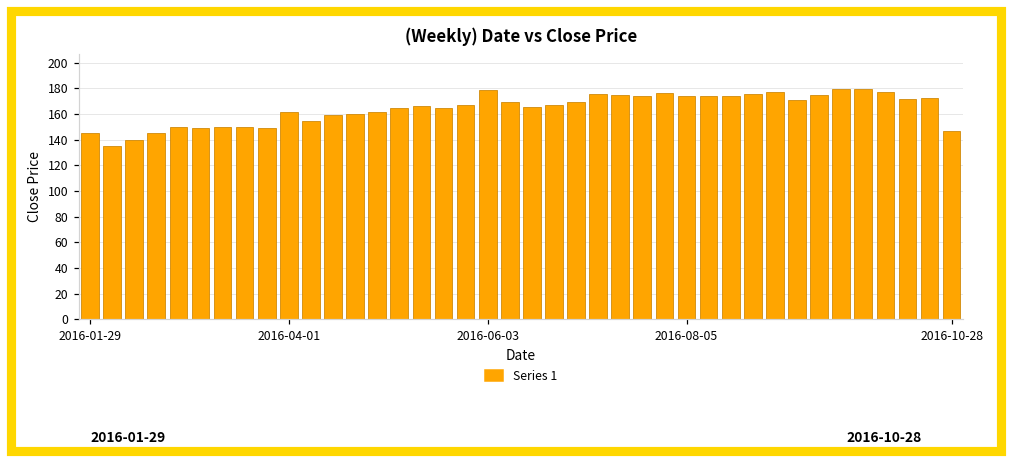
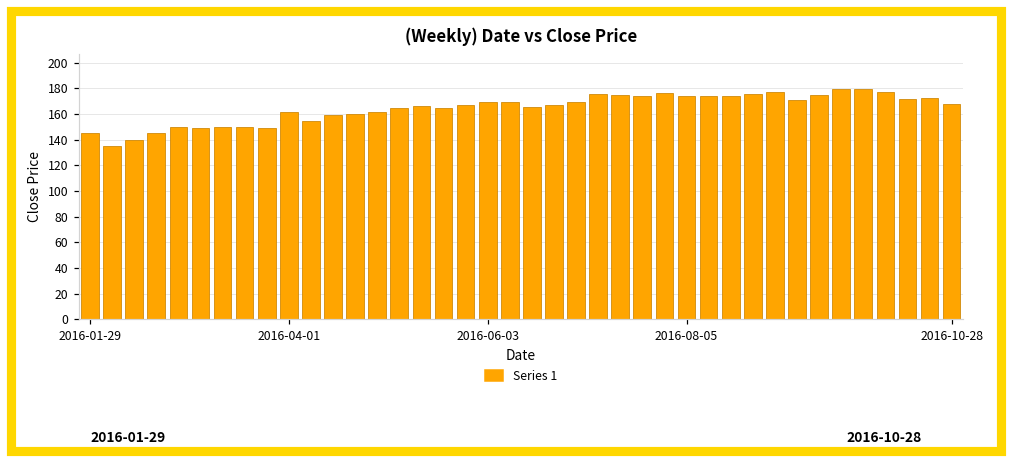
  {
    "2016-01-29": 145,
    "2016-04-01": 162,
-   "2016-06-03": 178,
+   "2016-06-03": 169,
    "2016-08-05": 174,
-   "2016-10-28": 147
+   "2016-10-28": 168
  }
